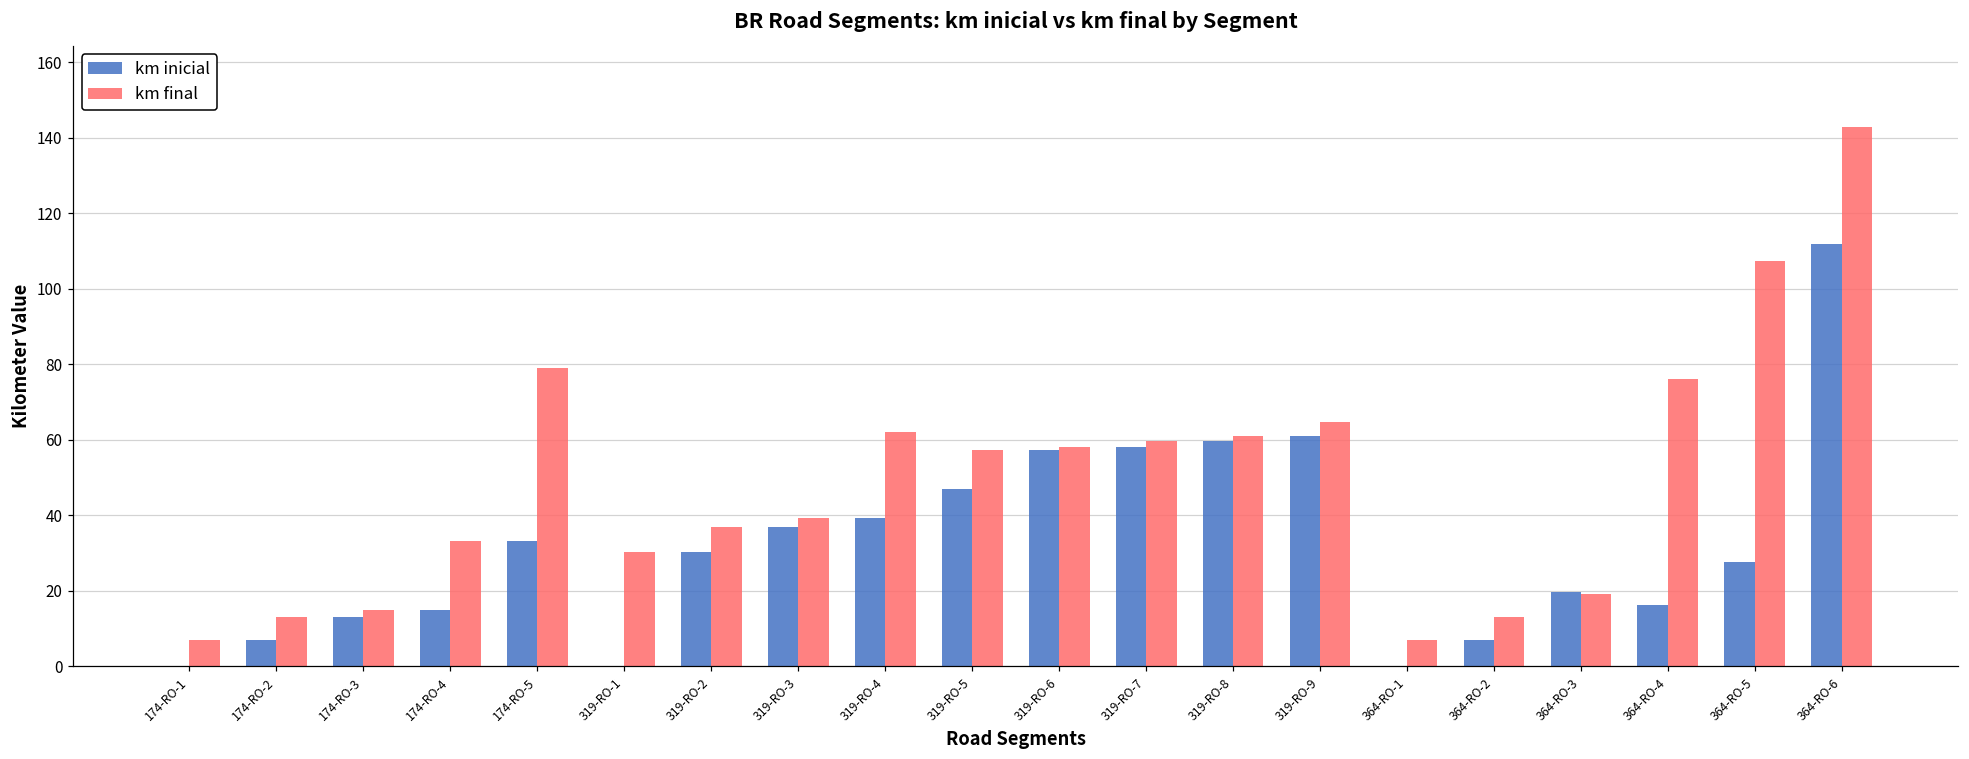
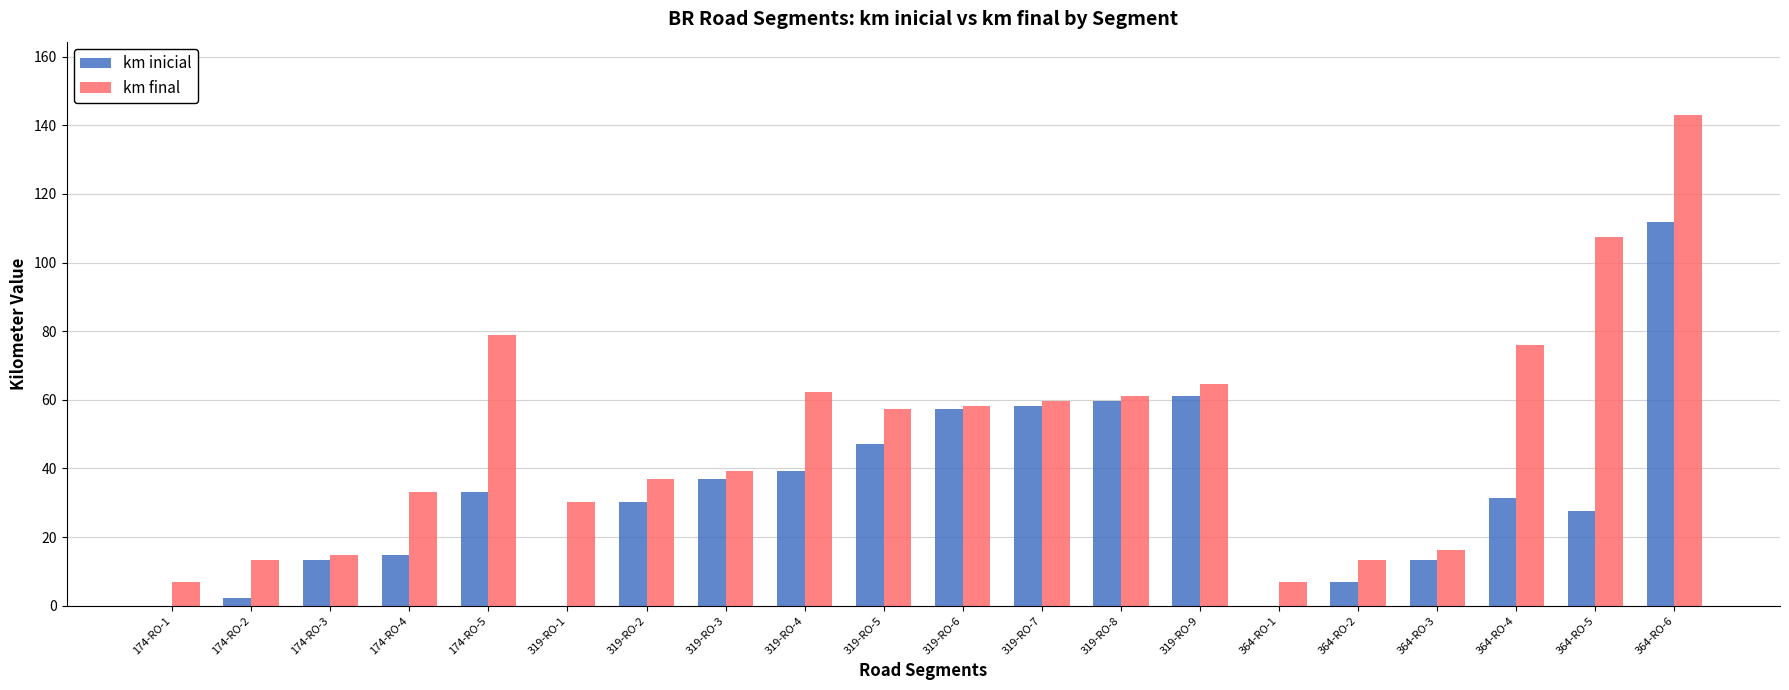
  {
    "km inicial": {
      "174-RO-1": 0,
-     "174-RO-2": 7,
+     "174-RO-2": 2,
      "174-RO-3": 13,
      "174-RO-4": 15,
      "174-RO-5": 33,
      "319-RO-1": 0,
      "319-RO-2": 30,
      "319-RO-3": 37,
      "319-RO-4": 39,
      "319-RO-5": 47,
      "319-RO-6": 57,
      "319-RO-7": 58,
      "319-RO-8": 60,
      "319-RO-9": 61,
      "364-RO-1": 0,
      "364-RO-2": 7,
-     "364-RO-3": 20,
-     "364-RO-4": 16,
+     "364-RO-3": 13,
+     "364-RO-4": 32,
      "364-RO-5": 28,
      "364-RO-6": 112
    },
    "km final": {
      "174-RO-1": 7,
      "174-RO-2": 13,
      "174-RO-3": 15,
      "174-RO-4": 33,
      "174-RO-5": 79,
      "319-RO-1": 30,
      "319-RO-2": 37,
      "319-RO-3": 39,
      "319-RO-4": 62,
      "319-RO-5": 57,
      "319-RO-6": 58,
      "319-RO-7": 60,
      "319-RO-8": 61,
      "319-RO-9": 65,
      "364-RO-1": 7,
      "364-RO-2": 13,
-     "364-RO-3": 19,
+     "364-RO-3": 16,
      "364-RO-4": 76,
      "364-RO-5": 107,
      "364-RO-6": 143
    }
  }
